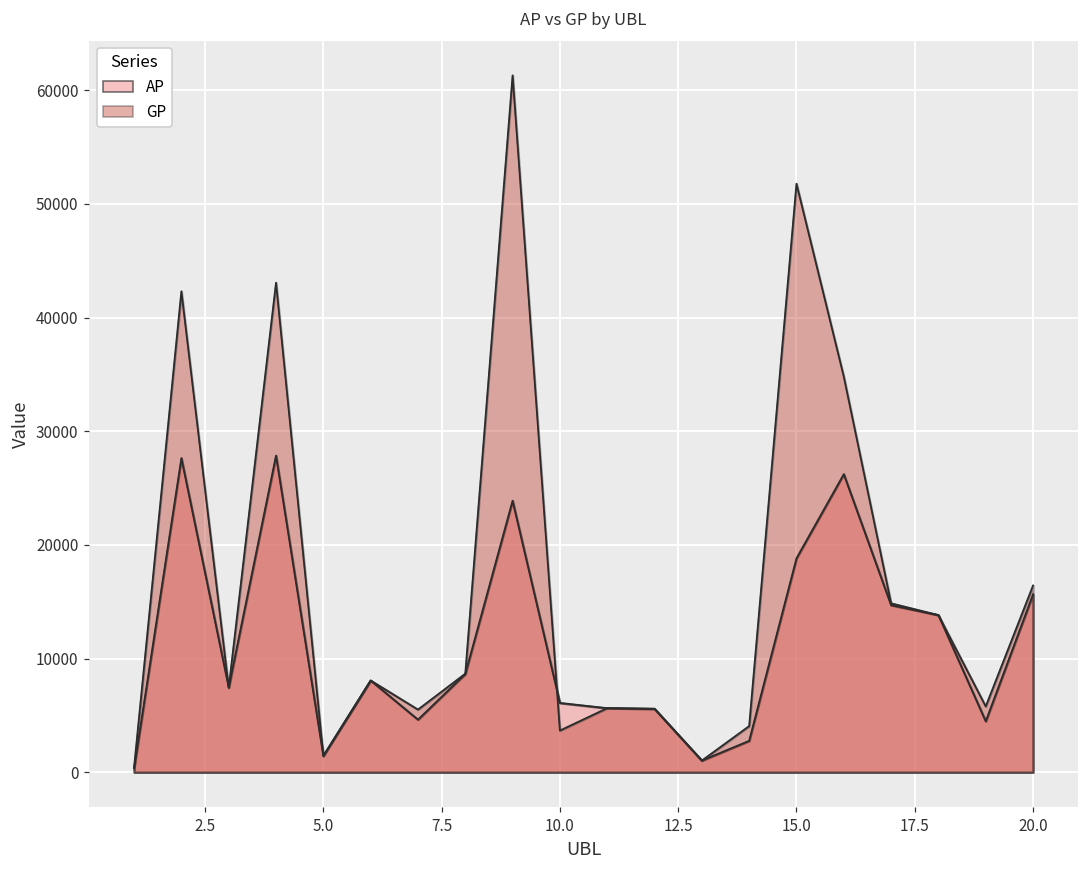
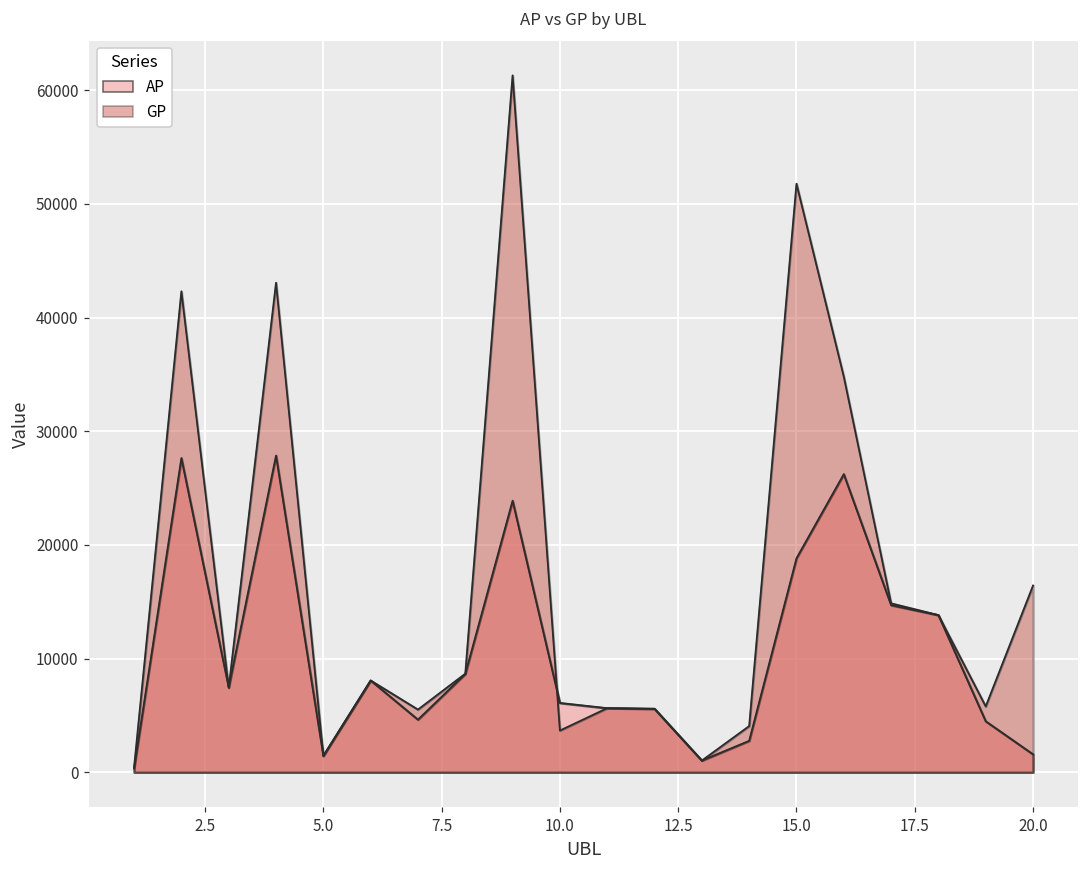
  {
    "AP": {
      "10.0": 6100,
      "15.0": 18800,
-     "20.0": 15700
+     "20.0": 1600
    },
    "GP": {
      "10.0": 3700,
      "15.0": 51800,
      "20.0": 16400
    }
  }
